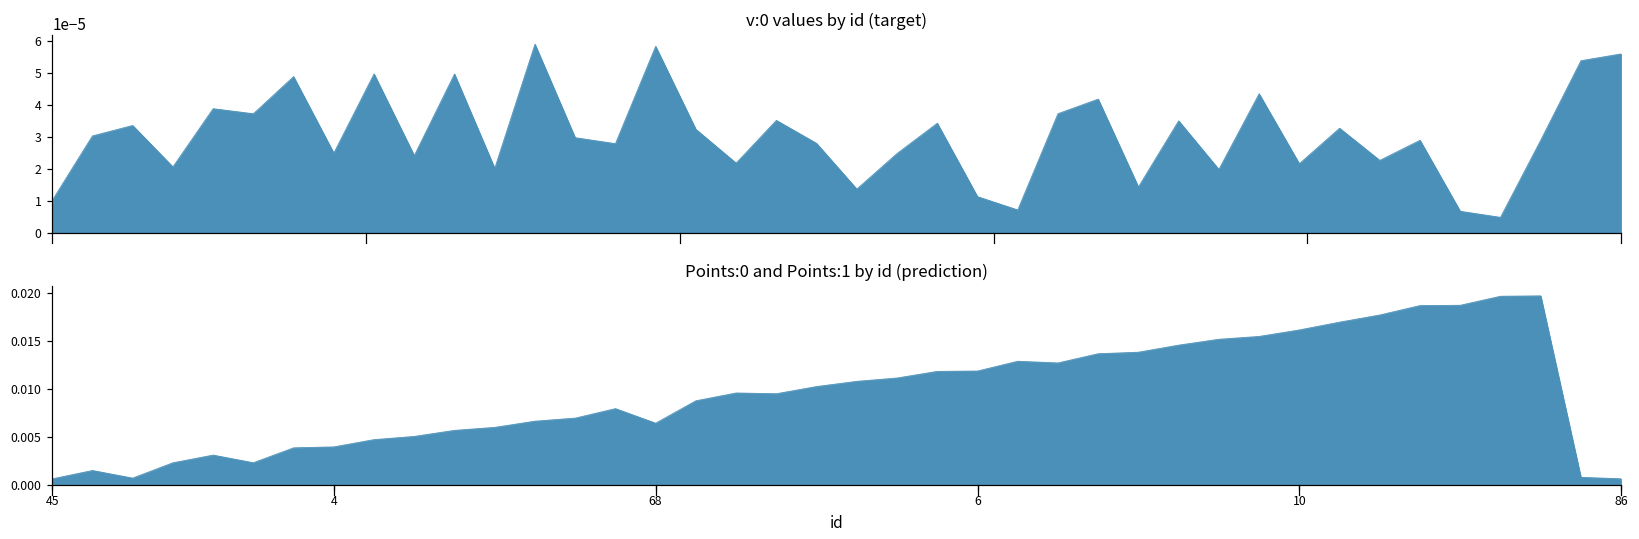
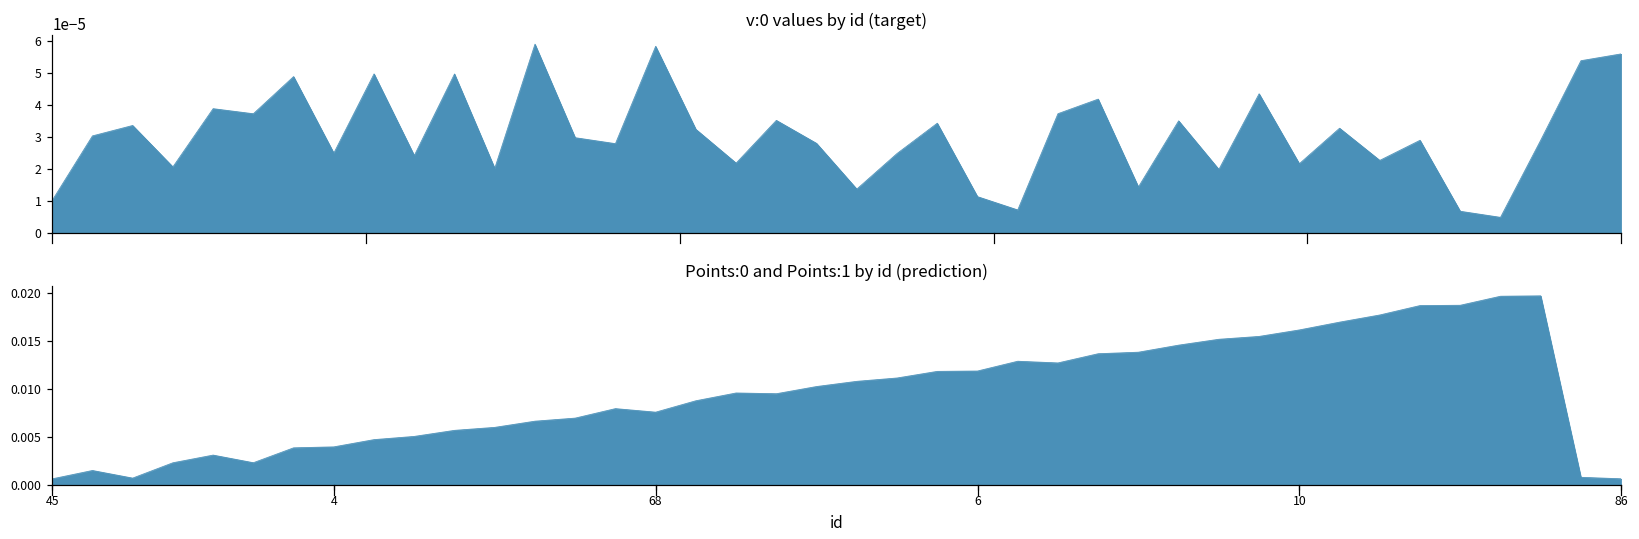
  {
    "Points:0 and Points:1 by id (prediction)": {
      "45": 0.001,
-     "68": 0.006,
+     "68": 0.008,
      "86": 0.001
    }
  }
